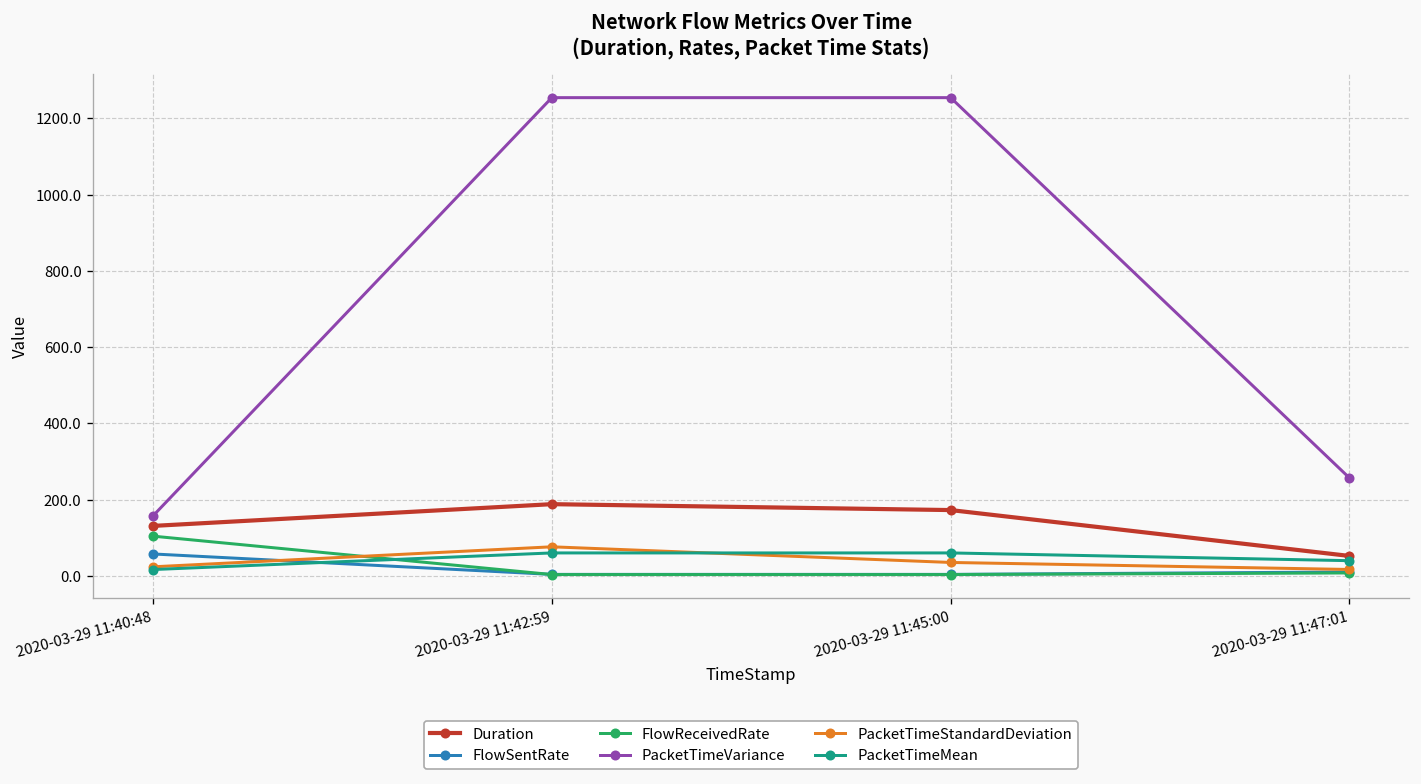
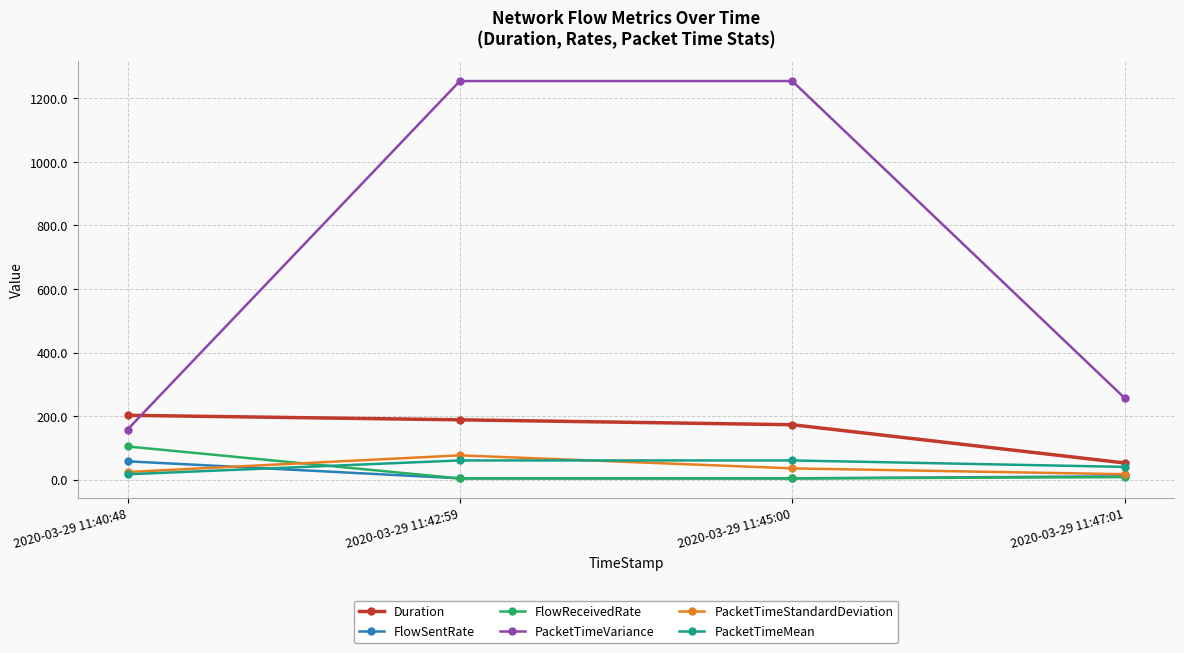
  {
    "Duration": {
-     "2020-03-29 11:40:48": 130,
+     "2020-03-29 11:40:48": 200,
      "2020-03-29 11:42:59": 190,
      "2020-03-29 11:45:00": 170,
      "2020-03-29 11:47:01": 50
    },
    "FlowSentRate": {
      "2020-03-29 11:40:48": 60
    },
    "PacketTimeVariance": {
      "2020-03-29 11:40:48": 160,
      "2020-03-29 11:42:59": 1250,
      "2020-03-29 11:45:00": 1250,
      "2020-03-29 11:47:01": 260
    },
    "PacketTimeStandardDeviation": {
      "2020-03-29 11:42:59": 80,
      "2020-03-29 11:45:00": 40
    }
  }
